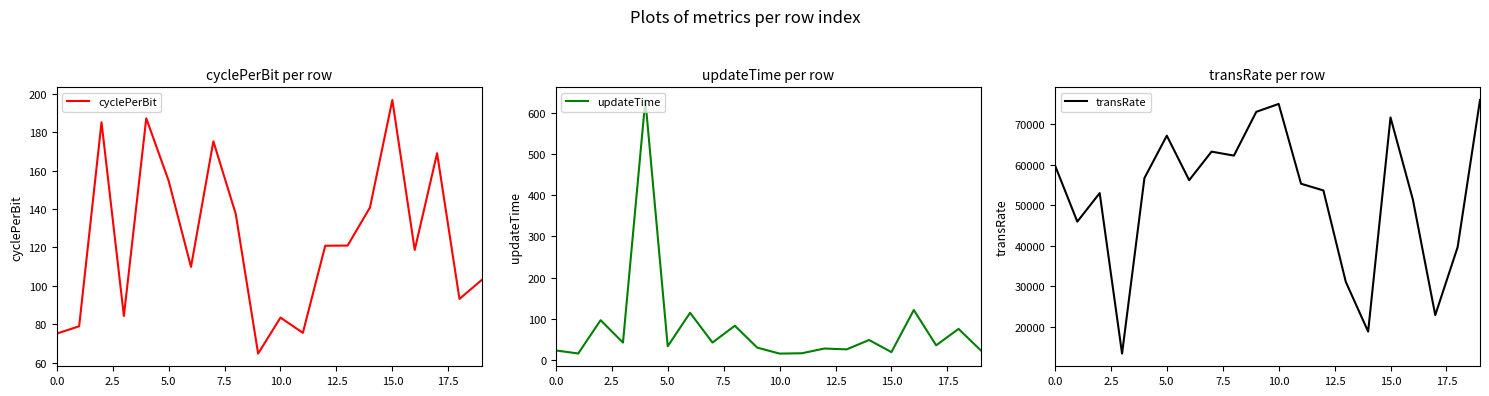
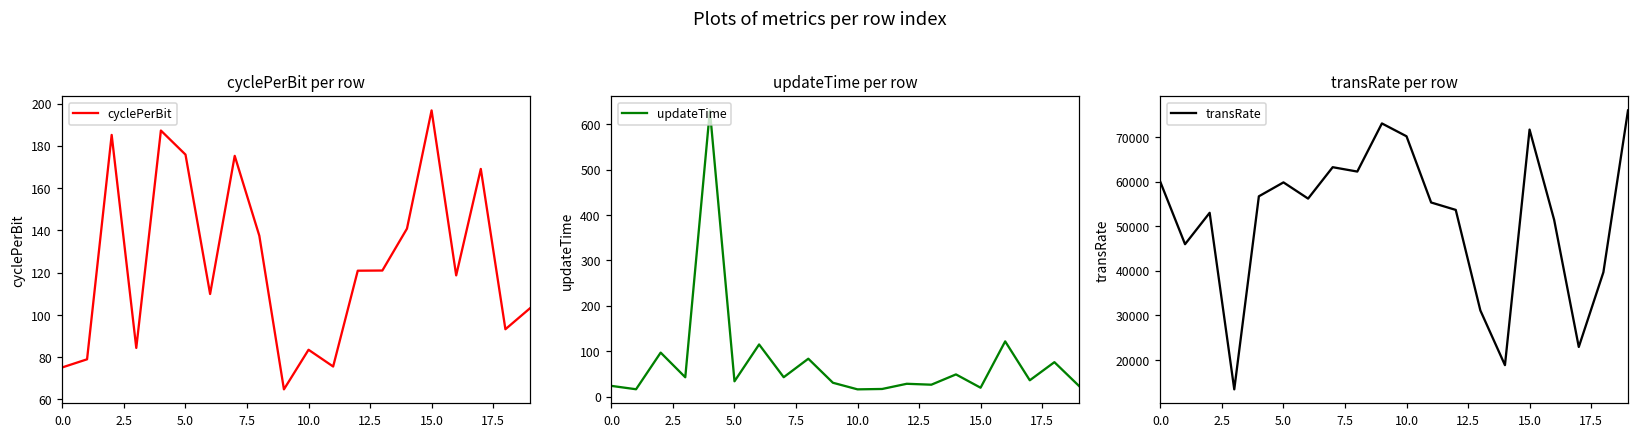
  {
    "cyclePerBit per row": {
      "0.0": 75,
-     "5.0": 155,
+     "5.0": 176,
      "10.0": 83,
      "15.0": 197
    },
    "updateTime per row": {
      "0.0": 20,
      "5.0": 30,
      "10.0": 20,
      "15.0": 20
    },
    "transRate per row": {
      "0.0": 60000,
-     "5.0": 67000,
-     "10.0": 75000,
+     "5.0": 60000,
+     "10.0": 70000,
      "15.0": 72000
    }
  }
